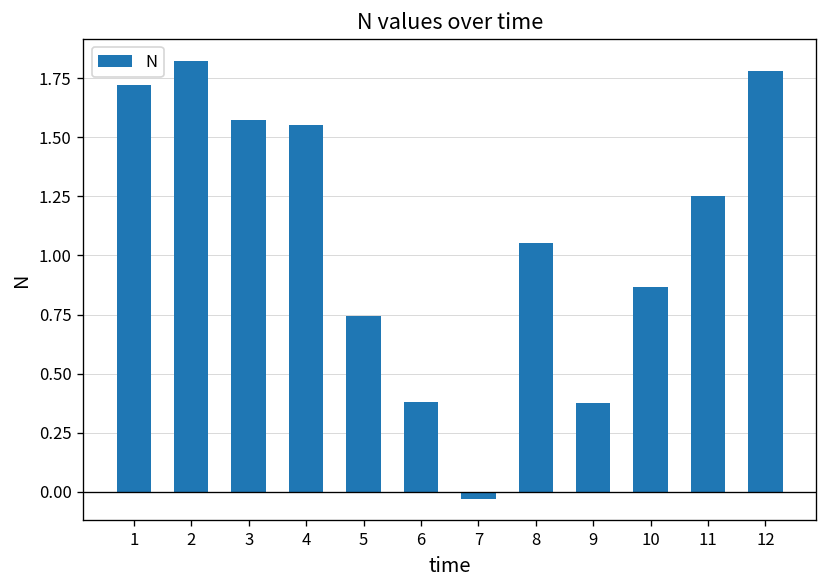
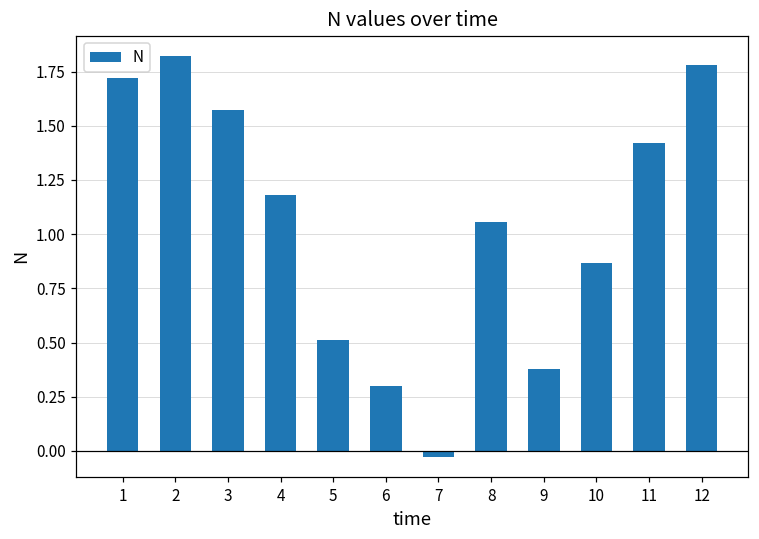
  {
    "1": 1.72,
    "2": 1.82,
    "3": 1.57,
-   "4": 1.55,
-   "5": 0.75,
-   "6": 0.38,
+   "4": 1.18,
+   "5": 0.51,
+   "6": 0.30,
    "7": -0.03,
    "8": 1.05,
    "9": 0.38,
    "10": 0.87,
-   "11": 1.25,
+   "11": 1.42,
    "12": 1.78
  }
